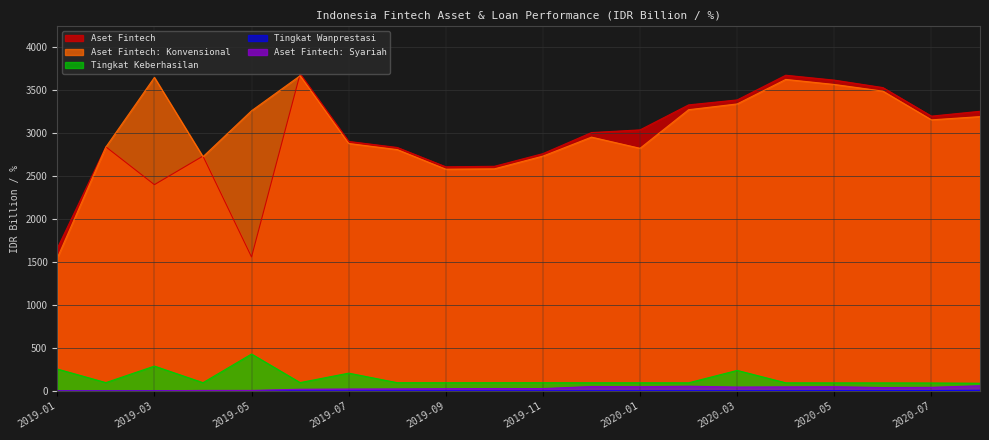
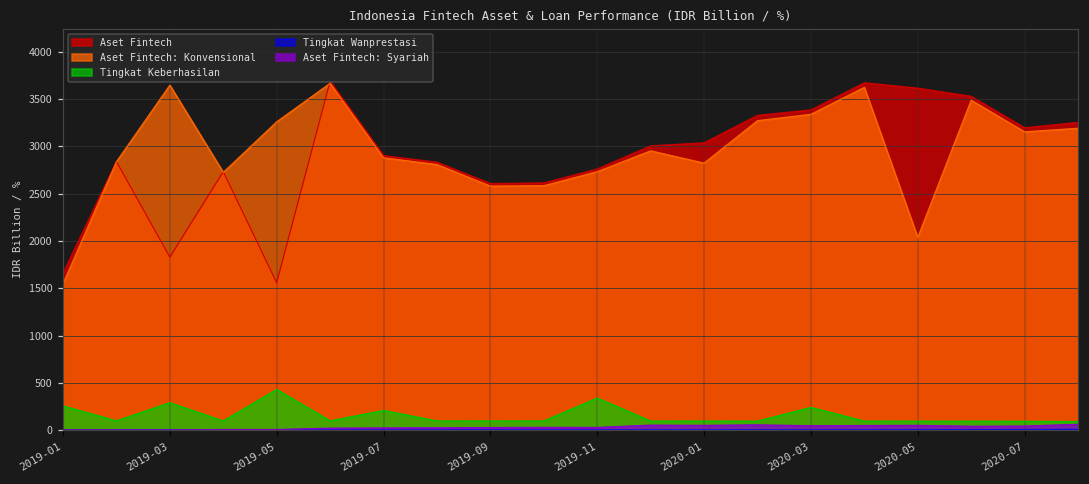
  {
    "Aset Fintech": {
      "2019-01": 1700,
-     "2019-03": 2400,
+     "2019-03": 1800,
      "2019-05": 1600,
      "2020-01": 3000,
      "2020-03": 3400,
      "2020-05": 3600,
      "2020-07": 3200
    },
    "Aset Fintech: Konvensional": {
      "2019-01": 1500,
      "2019-03": 3600,
      "2019-05": 3300,
      "2020-01": 2800,
      "2020-03": 3300,
-     "2020-05": 3600,
+     "2020-05": 2000,
      "2020-07": 3200
    },
    "Tingkat Keberhasilan": {
      "2019-01": 300,
      "2019-03": 300,
      "2019-05": 400,
      "2019-07": 200,
      "2019-09": 100,
-     "2019-11": 100,
+     "2019-11": 300,
      "2020-01": 100,
      "2020-03": 200,
      "2020-05": 100,
      "2020-07": 100
    },
    "Tingkat Wanprestasi": {
      "2020-01": 0,
      "2020-03": 0,
      "2020-05": 0,
      "2020-07": 0
    },
    "Aset Fintech: Syariah": {
      "2020-01": 100,
      "2020-03": 0,
      "2020-05": 100,
      "2020-07": 0
    }
  }
